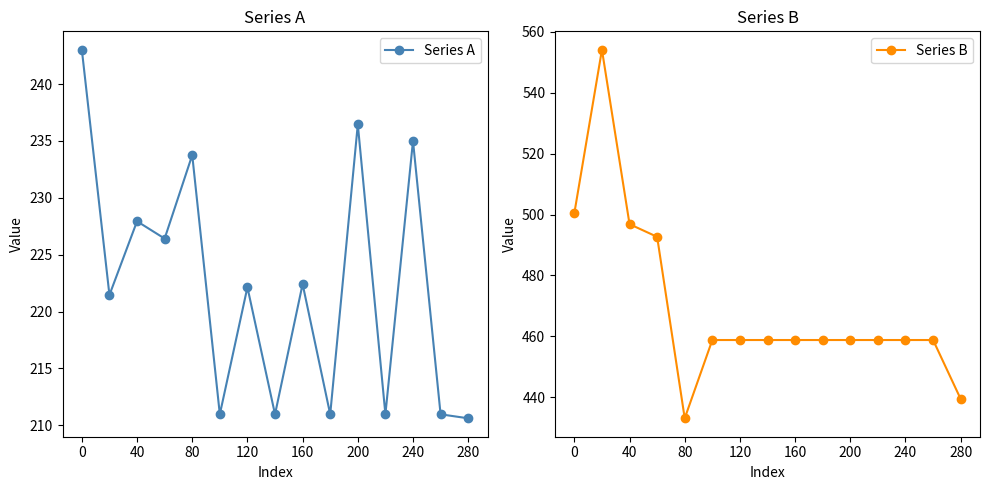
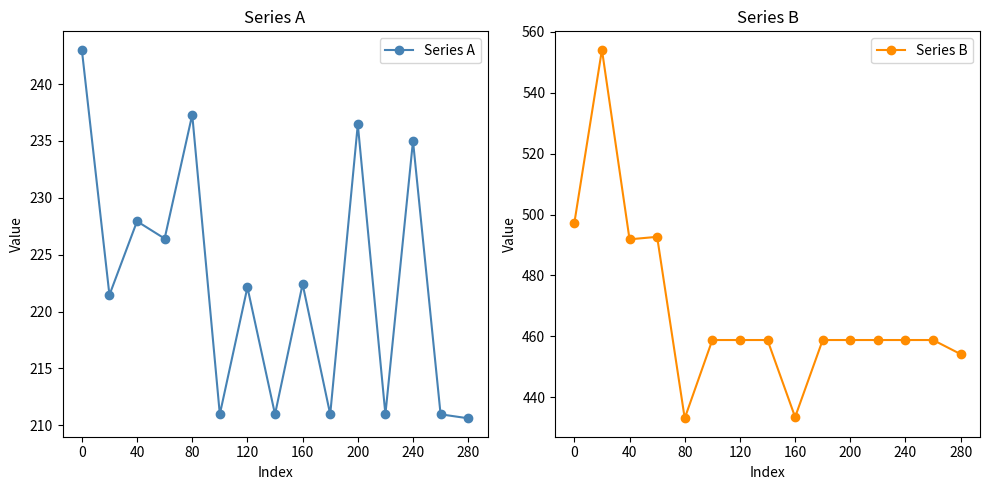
  {
    "Series A": {
      "0": 243.0,
      "40": 227.9,
-     "80": 233.8,
+     "80": 237.3,
      "120": 222.1,
      "160": 222.4,
      "200": 236.5,
      "240": 235.0,
      "280": 210.6
    },
    "Series B": {
-     "0": 500,
-     "40": 497,
+     "0": 497,
+     "40": 492,
      "80": 433,
      "120": 459,
-     "160": 459,
+     "160": 434,
      "200": 459,
      "240": 459,
-     "280": 439
+     "280": 454
    }
  }
